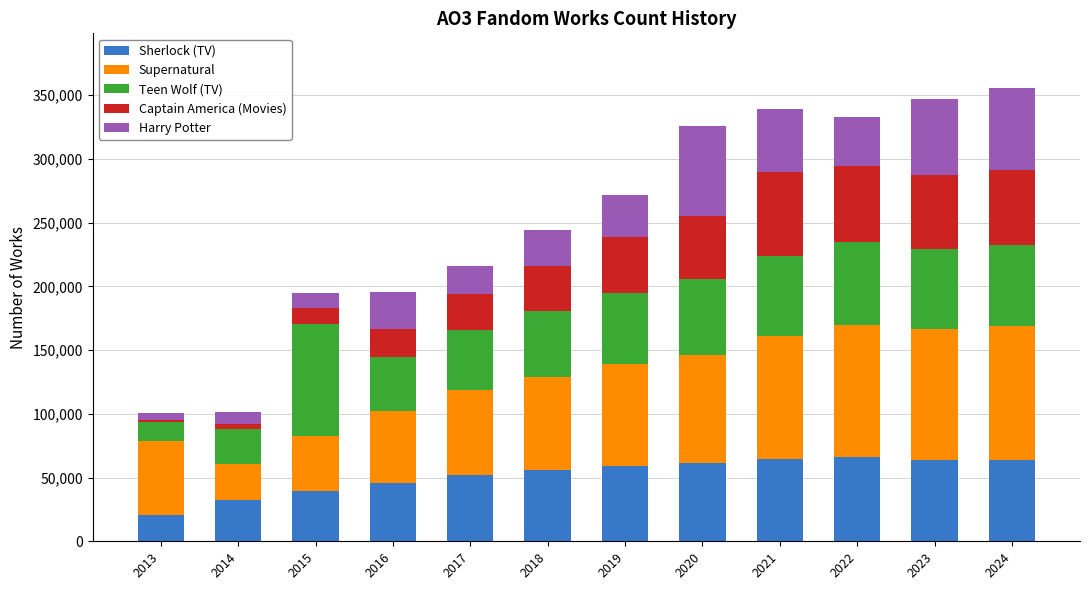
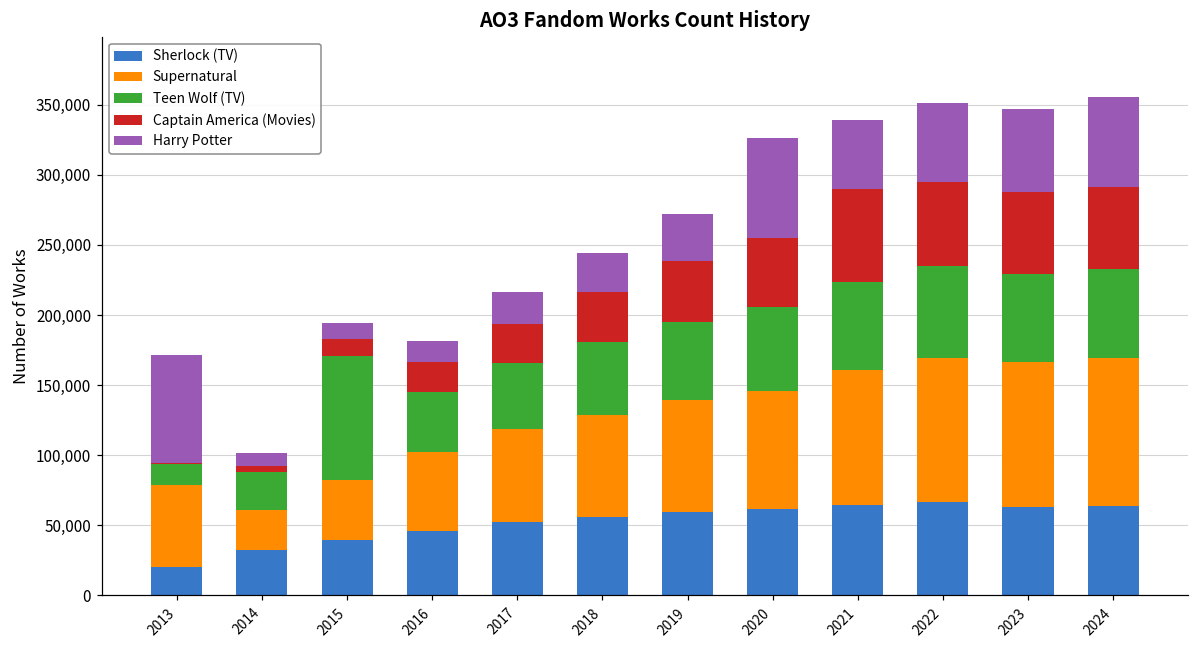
  {
    "Sherlock (TV)": {
      "2013": "20,000",
      "2014": "32,000",
      "2015": "39,000",
      "2016": "46,000",
      "2017": "52,000",
      "2018": "56,000",
      "2019": "59,000",
      "2020": "62,000",
      "2021": "64,000",
      "2022": "66,000",
      "2023": "63,000",
      "2024": "64,000"
    },
    "Supernatural": {
      "2013": "58,000",
      "2014": "29,000",
      "2015": "43,000",
      "2016": "56,000",
      "2017": "66,000",
      "2018": "73,000",
      "2019": "80,000",
      "2020": "85,000",
      "2021": "97,000",
      "2022": "103,000",
      "2023": "103,000",
      "2024": "105,000"
    },
    "Teen Wolf (TV)": {
      "2013": "15,000",
      "2014": "27,000",
      "2015": "88,000",
      "2016": "43,000",
      "2017": "48,000",
      "2018": "52,000",
      "2019": "56,000",
      "2020": "59,000",
      "2021": "63,000",
      "2022": "66,000",
      "2023": "63,000",
      "2024": "63,000"
    },
    "Captain America (Movies)": {
      "2014": "5,000",
      "2015": "12,000",
      "2016": "22,000",
      "2017": "28,000",
      "2018": "36,000",
      "2019": "44,000",
      "2020": "50,000",
      "2021": "66,000",
      "2022": "60,000",
      "2023": "58,000",
      "2024": "59,000"
    },
    "Harry Potter": {
-     "2013": "6,000",
+     "2013": "77,000",
      "2014": "9,000",
      "2015": "12,000",
-     "2016": "29,000",
+     "2016": "15,000",
      "2017": "22,000",
      "2018": "28,000",
      "2019": "33,000",
      "2020": "71,000",
      "2021": "49,000",
-     "2022": "38,000",
+     "2022": "57,000",
      "2023": "59,000",
      "2024": "65,000"
    }
  }
